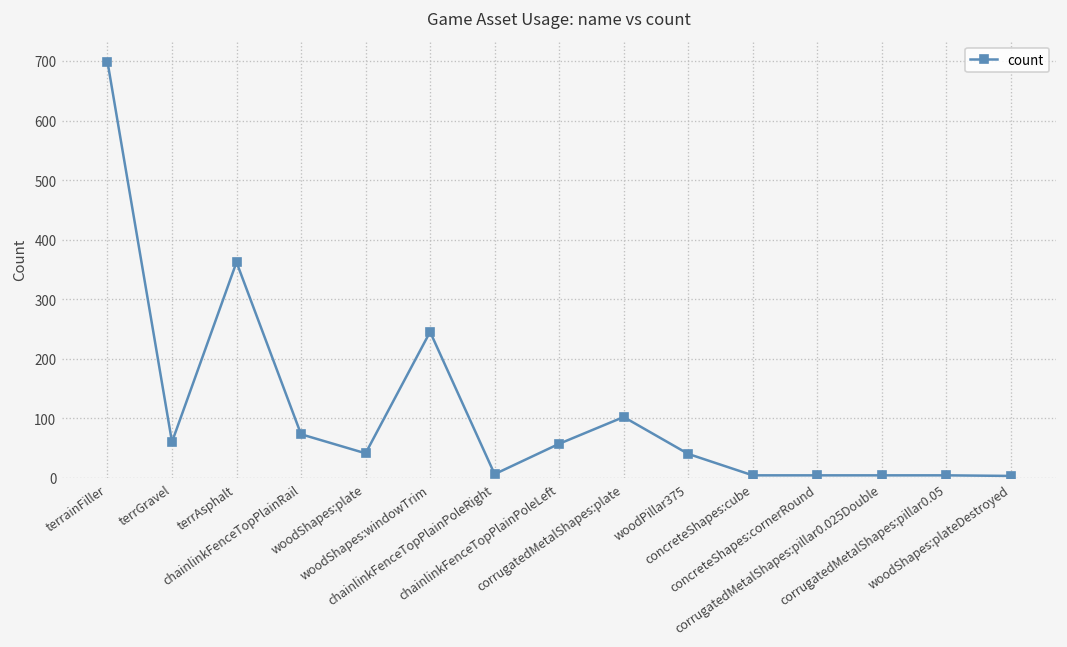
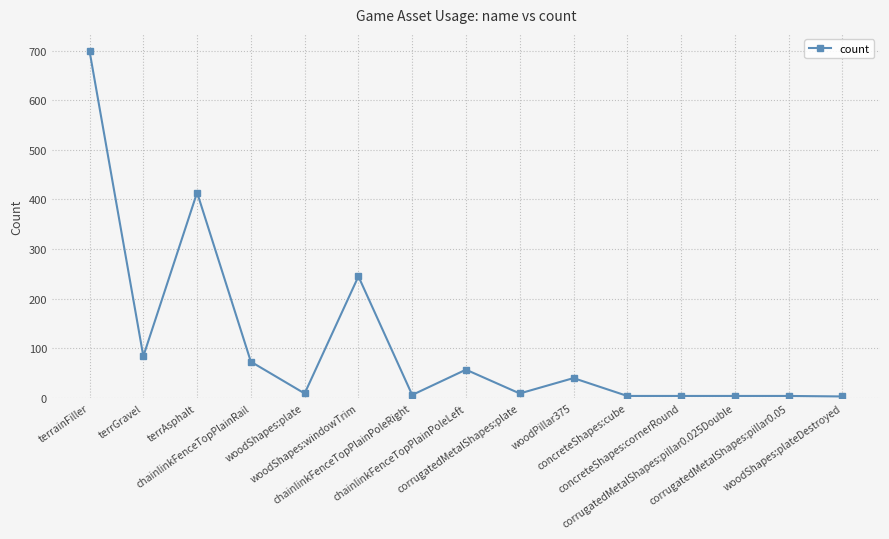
  {
    "terrainFiller": 700,
-   "terrGravel": 60,
-   "terrAsphalt": 360,
+   "terrGravel": 80,
+   "terrAsphalt": 410,
    "chainlinkFenceTopPlainRail": 70,
-   "woodShapes:plate": 40,
+   "woodShapes:plate": 10,
    "woodShapes:windowTrim": 250,
    "chainlinkFenceTopPlainPoleRight": 10,
    "chainlinkFenceTopPlainPoleLeft": 60,
-   "corrugatedMetalShapes:plate": 100,
+   "corrugatedMetalShapes:plate": 10,
    "woodPillar375": 40,
    "concreteShapes:cube": 0,
    "concreteShapes:cornerRound": 0,
    "corrugatedMetalShapes:pillar0.025Double": 0,
    "corrugatedMetalShapes:pillar0.05": 0,
    "woodShapes:plateDestroyed": 0
  }
